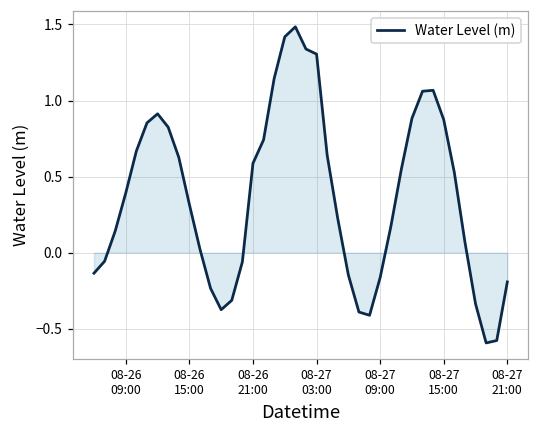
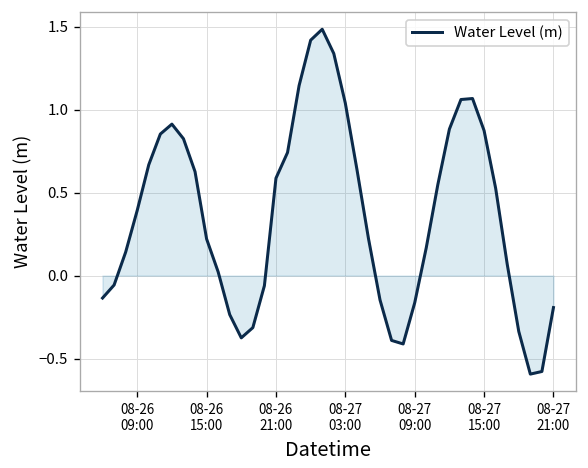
  {
    "Water Level (m)": {
-     "08-26 15:00": 0.32,
-     "08-27 03:00": 1.31,
+     "08-26 15:00": 0.22,
+     "08-27 03:00": 1.04,
      "08-27 09:00": -0.16,
      "08-27 21:00": -0.19
    }
  }
